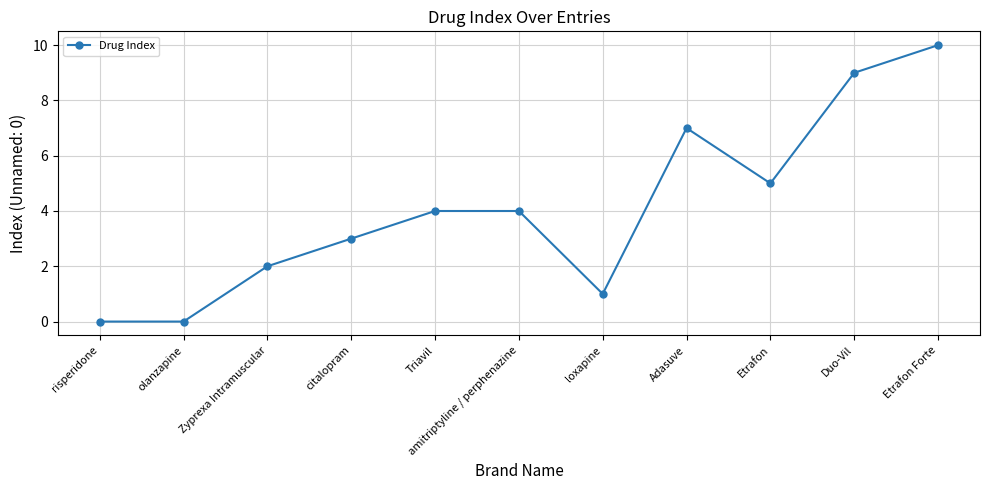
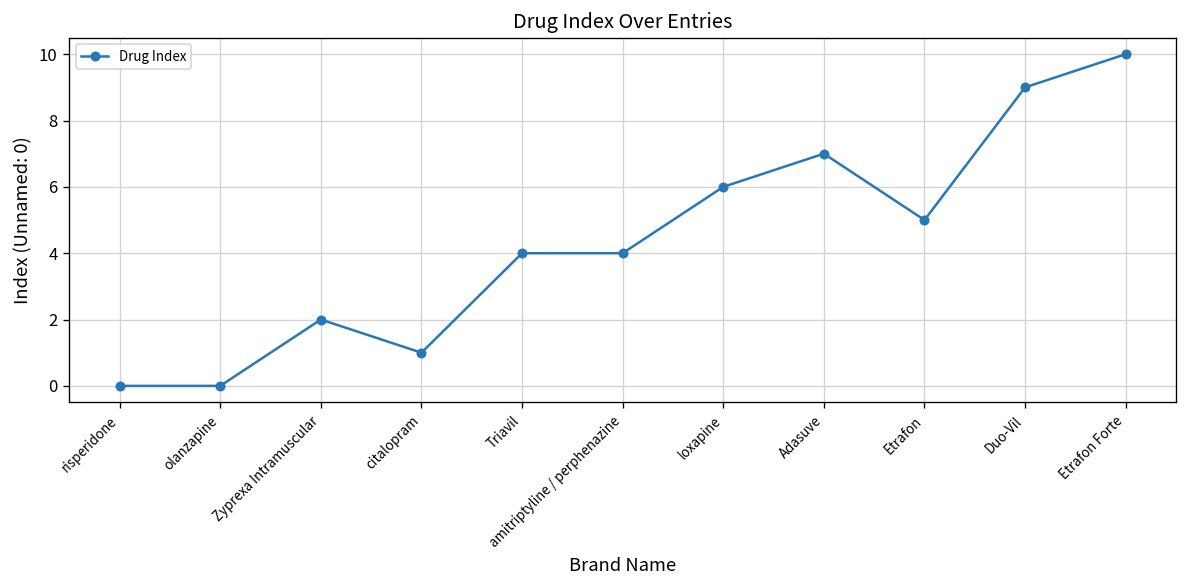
  {
    "risperidone": 0,
    "olanzapine": 0,
    "Zyprexa Intramuscular": 2,
-   "citalopram": 3,
+   "citalopram": 1,
    "Triavil": 4,
    "amitriptyline / perphenazine": 4,
-   "loxapine": 1,
+   "loxapine": 6,
    "Adasuve": 7,
    "Etrafon": 5,
    "Duo-Vil": 9,
    "Etrafon Forte": 10
  }
